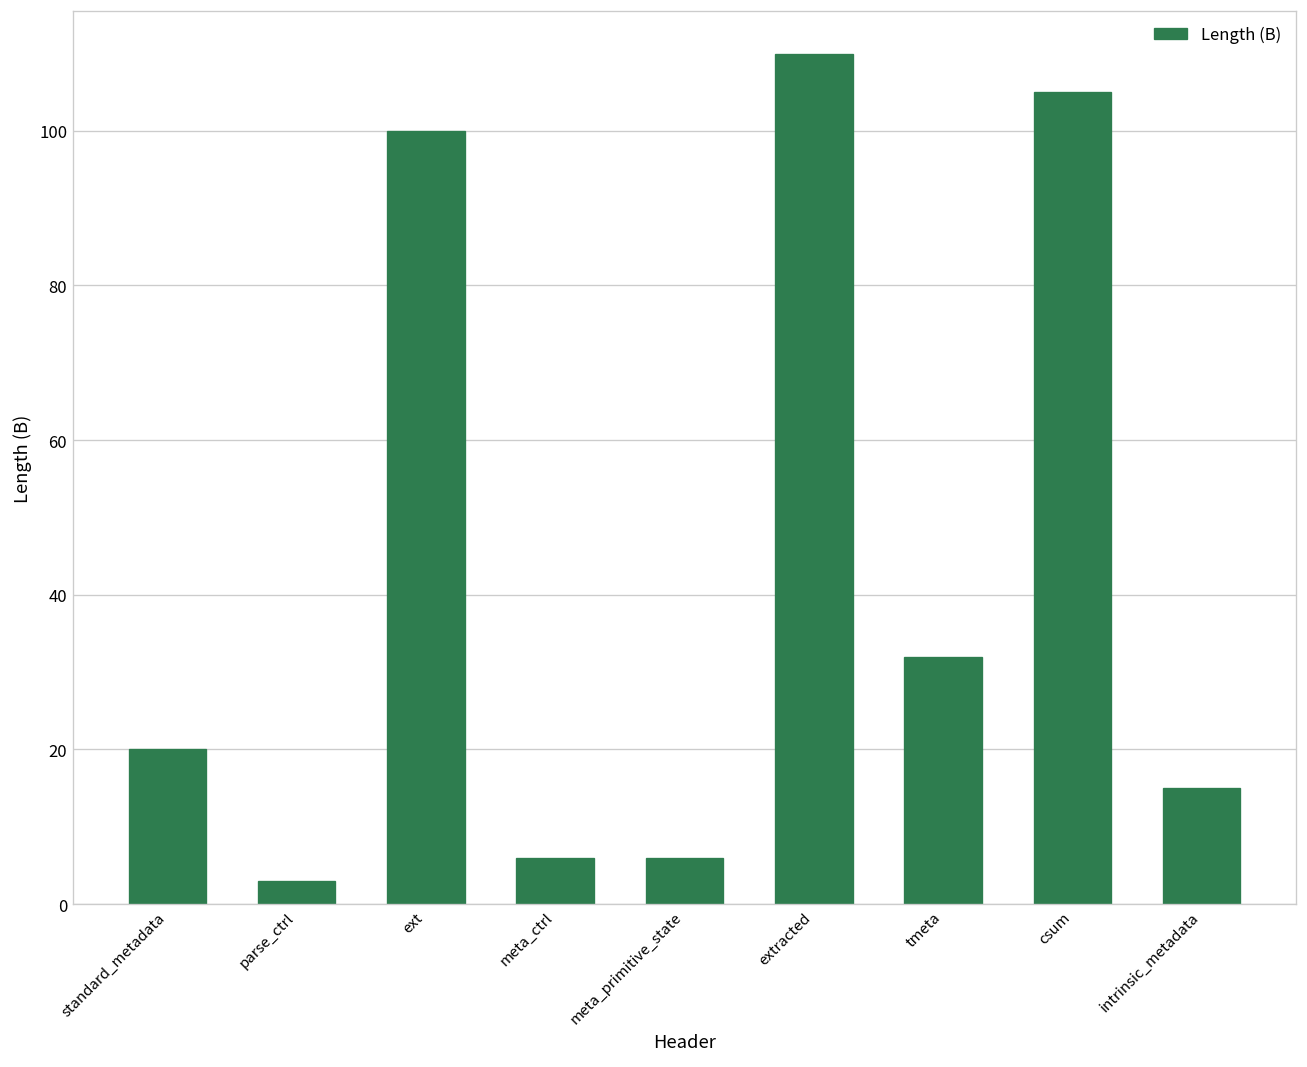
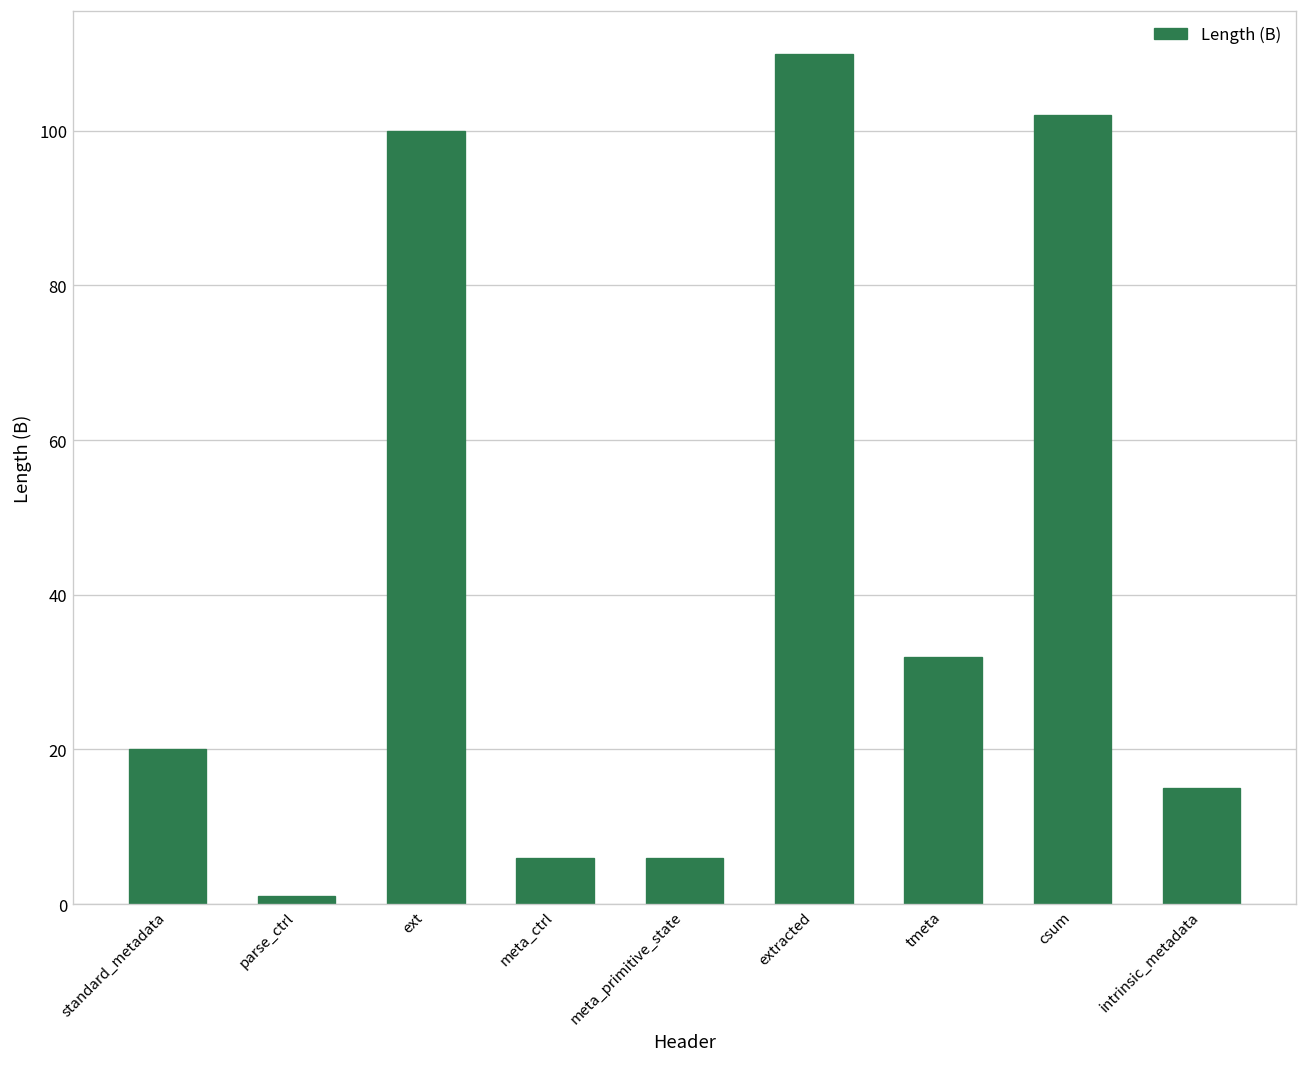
  {
    "standard_metadata": 20,
-   "parse_ctrl": 3,
+   "parse_ctrl": 1,
    "ext": 100,
    "meta_ctrl": 6,
    "meta_primitive_state": 6,
    "extracted": 110,
    "tmeta": 32,
-   "csum": 105,
+   "csum": 102,
    "intrinsic_metadata": 15
  }
